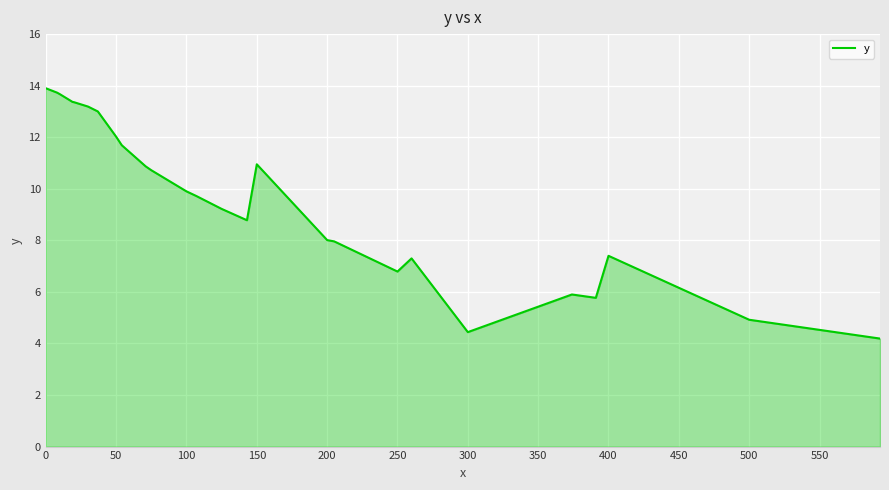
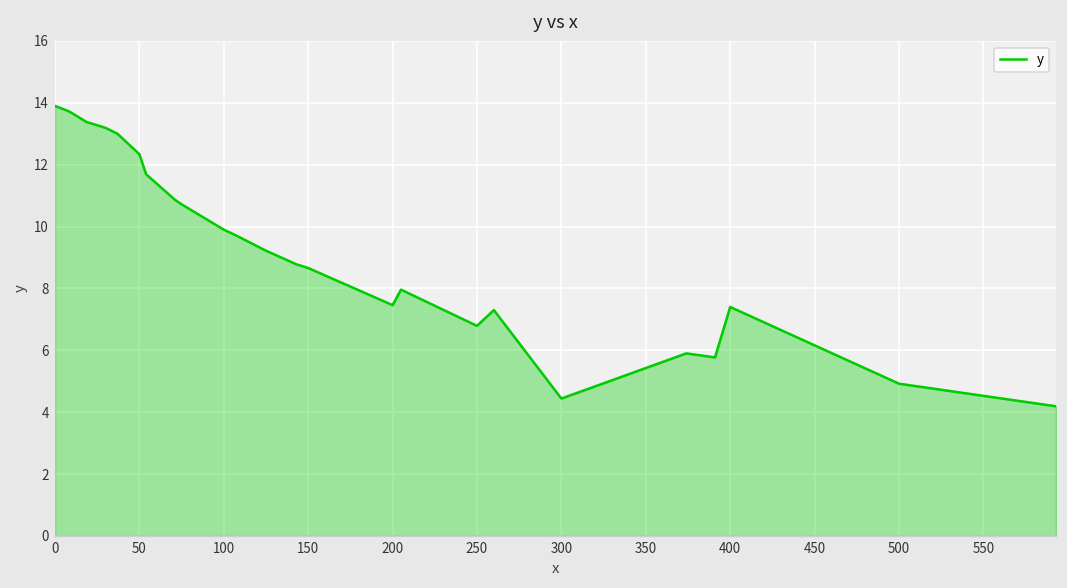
  {
    "0": 13.9,
-   "50": 12.0,
+   "50": 12.3,
    "100": 9.9,
-   "150": 11.0,
-   "200": 8.0,
+   "150": 8.7,
+   "200": 7.5,
    "250": 6.8,
    "300": 4.4,
    "400": 7.4,
    "500": 4.9
  }
